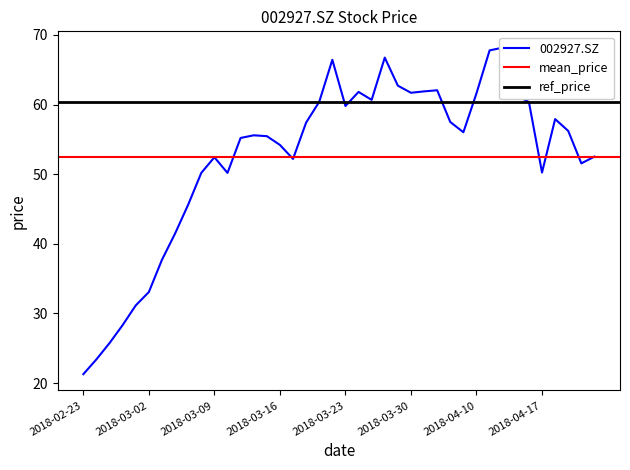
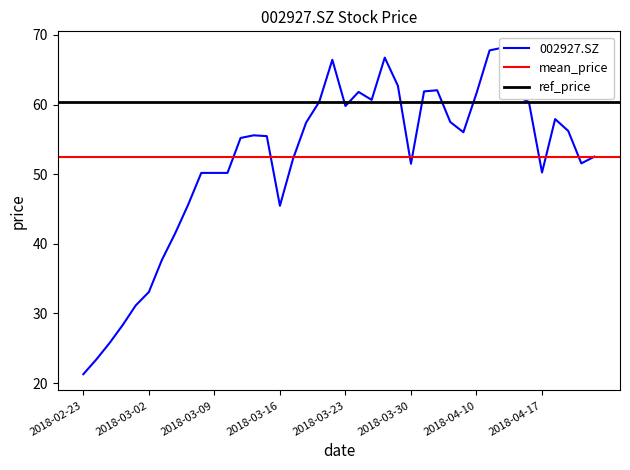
  {
    "2018-02-23": 21,
    "2018-03-02": 33,
-   "2018-03-09": 52,
-   "2018-03-16": 54,
+   "2018-03-09": 50,
+   "2018-03-16": 45,
    "2018-03-23": 60,
-   "2018-03-30": 62,
+   "2018-03-30": 52,
    "2018-04-10": 62,
    "2018-04-17": 50
  }
